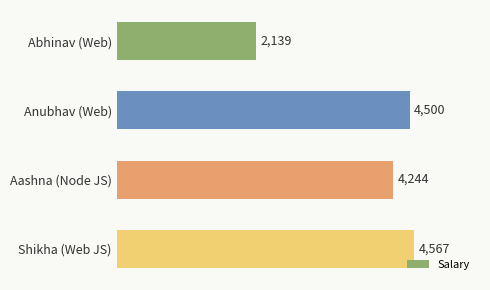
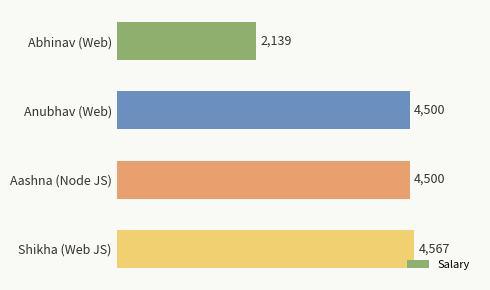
  {
    "Abhinav (Web)": "2,139",
    "Anubhav (Web)": "4,500",
-   "Aashna (Node JS)": "4,244",
+   "Aashna (Node JS)": "4,500",
    "Shikha (Web JS)": "4,567"
  }
